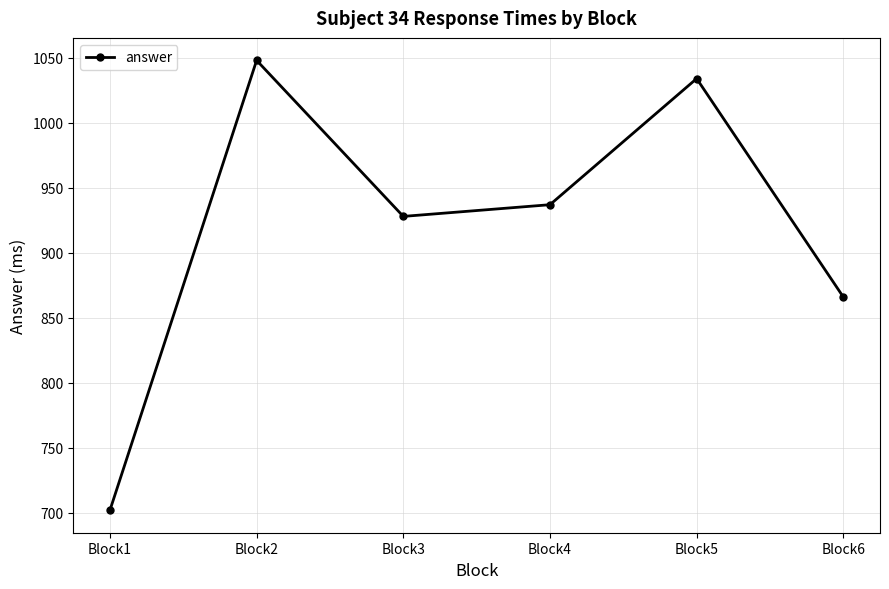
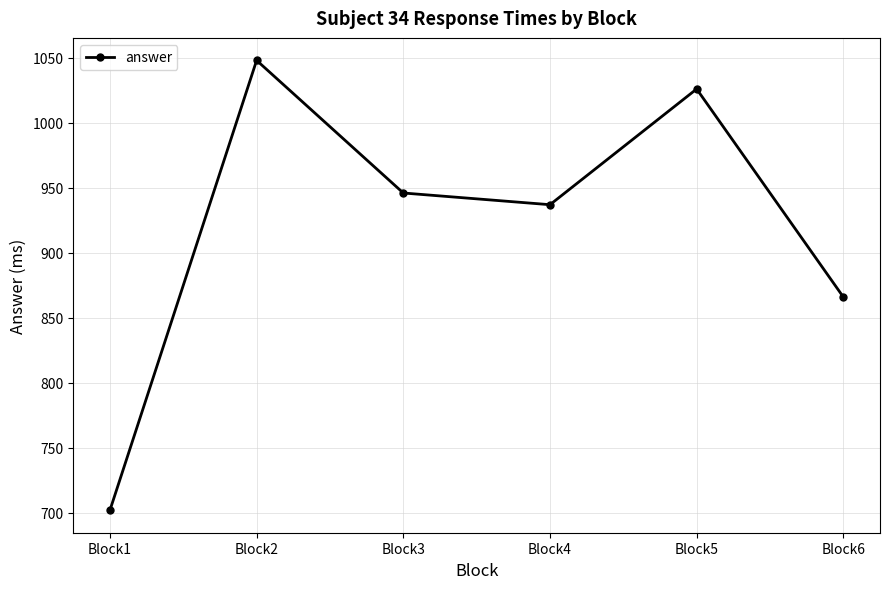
  {
    "Block1": 702,
    "Block2": 1048,
-   "Block3": 928,
+   "Block3": 946,
    "Block4": 937,
-   "Block5": 1034,
+   "Block5": 1026,
    "Block6": 866
  }
